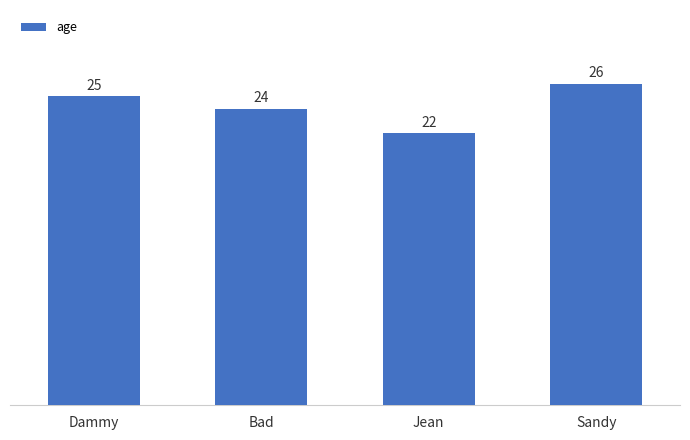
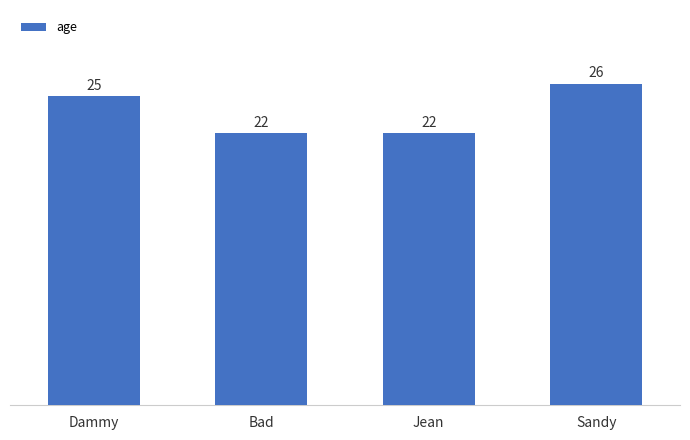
  {
    "Dammy": 25,
-   "Bad": 24,
+   "Bad": 22,
    "Jean": 22,
    "Sandy": 26
  }
